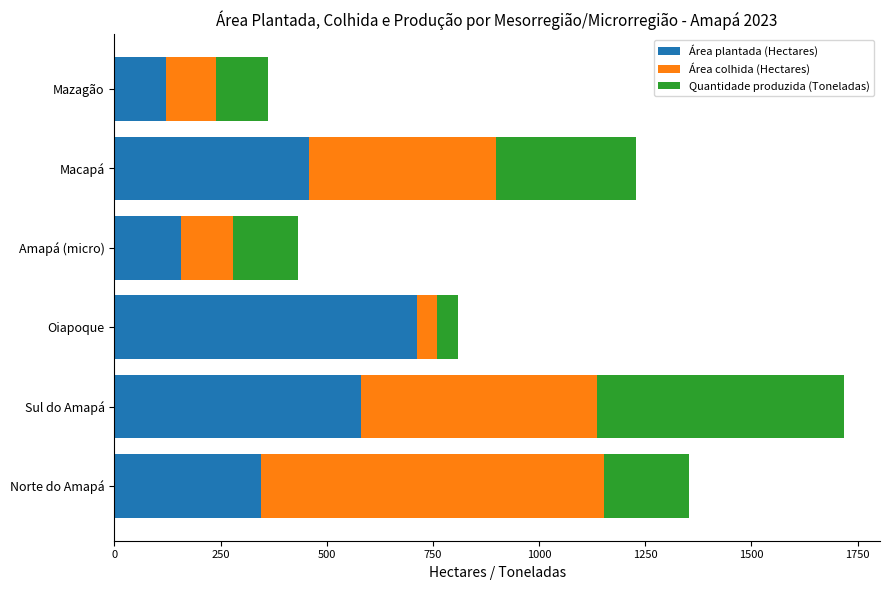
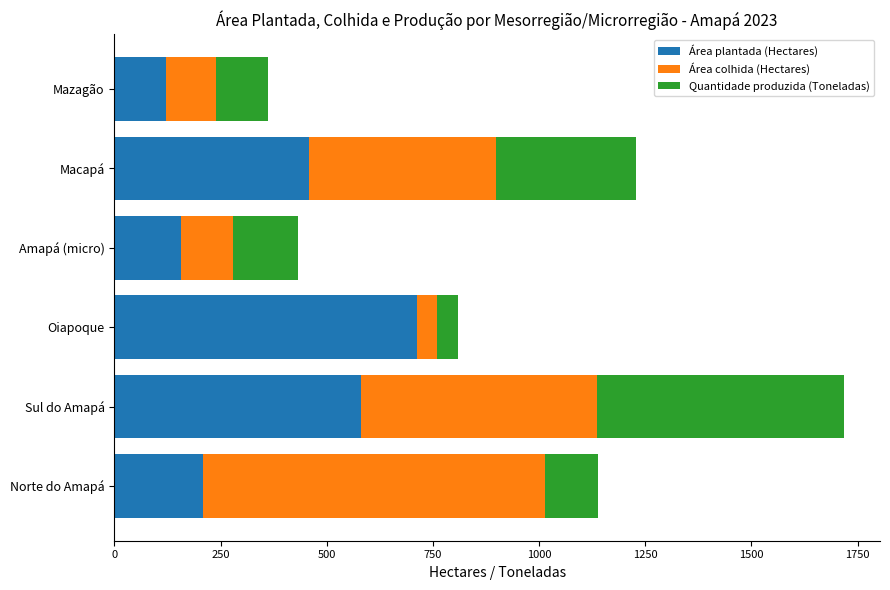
  {
    "Área plantada (Hectares)": {
      "Mazagão": 120,
      "Macapá": 460,
      "Amapá (micro)": 160,
      "Oiapoque": 710,
      "Sul do Amapá": 580,
-     "Norte do Amapá": 350
+     "Norte do Amapá": 210
    },
    "Área colhida (Hectares)": {
      "Mazagão": 120,
      "Macapá": 440,
      "Amapá (micro)": 120,
      "Oiapoque": 50,
      "Sul do Amapá": 560,
      "Norte do Amapá": 810
    },
    "Quantidade produzida (Toneladas)": {
      "Mazagão": 120,
      "Macapá": 330,
      "Amapá (micro)": 150,
      "Oiapoque": 50,
      "Sul do Amapá": 580,
-     "Norte do Amapá": 200
+     "Norte do Amapá": 120
    }
  }
